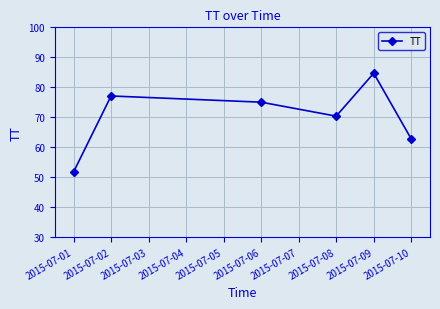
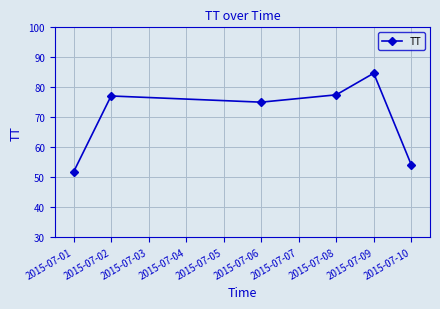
  {
    "2015-07-01": 52,
    "2015-07-02": 77,
    "2015-07-06": 75,
-   "2015-07-08": 70,
+   "2015-07-08": 77,
    "2015-07-09": 85,
-   "2015-07-10": 63
+   "2015-07-10": 54
  }
